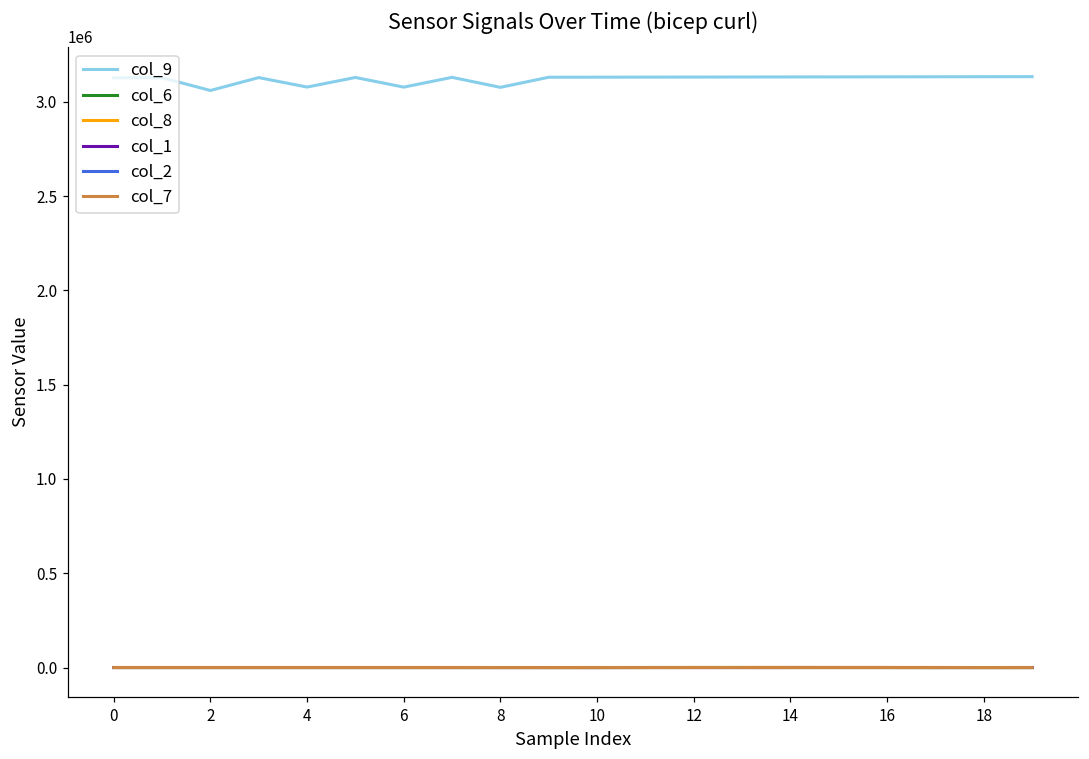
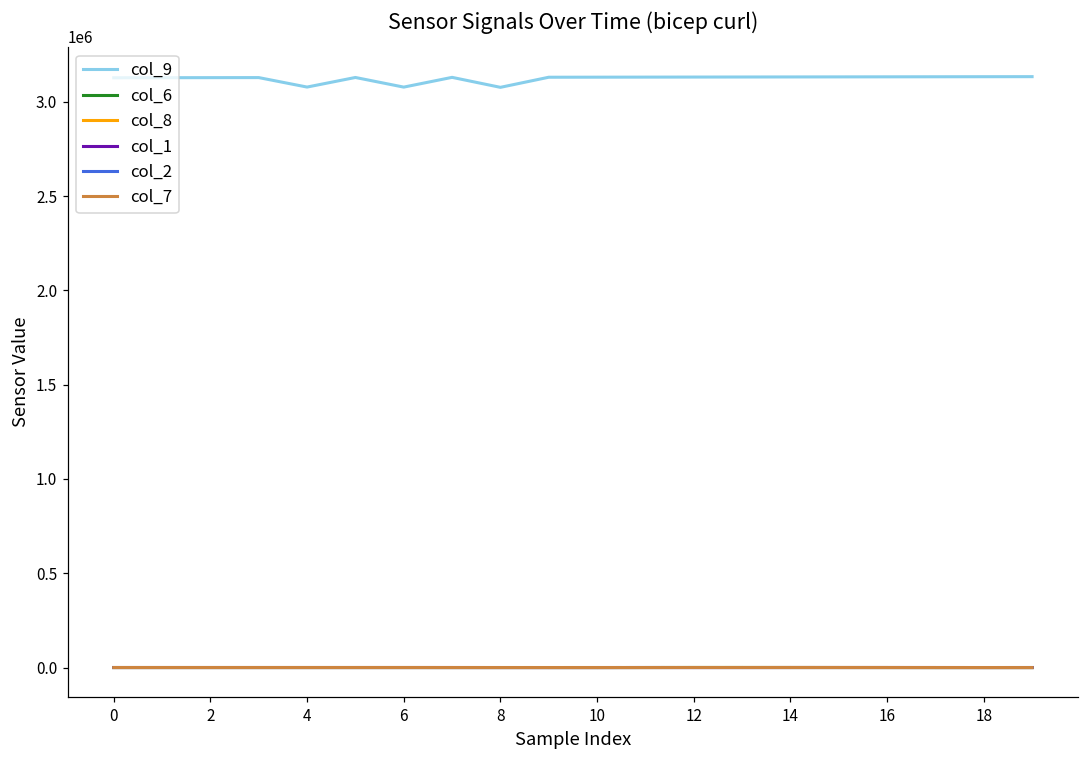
  {
    "col_9": {
-     "2": 3060000,
+     "2": 3130000,
      "4": 3080000,
      "6": 3080000,
      "8": 3080000,
      "10": 3130000,
      "12": 3130000,
      "14": 3130000,
      "16": 3130000,
      "18": 3130000
    },
    "col_7": {
      "0": 0,
      "2": 0,
      "4": 0,
      "6": 0,
      "8": 0,
      "10": 0,
      "12": 0,
      "14": 0,
      "16": 0,
      "18": 0
    }
  }
